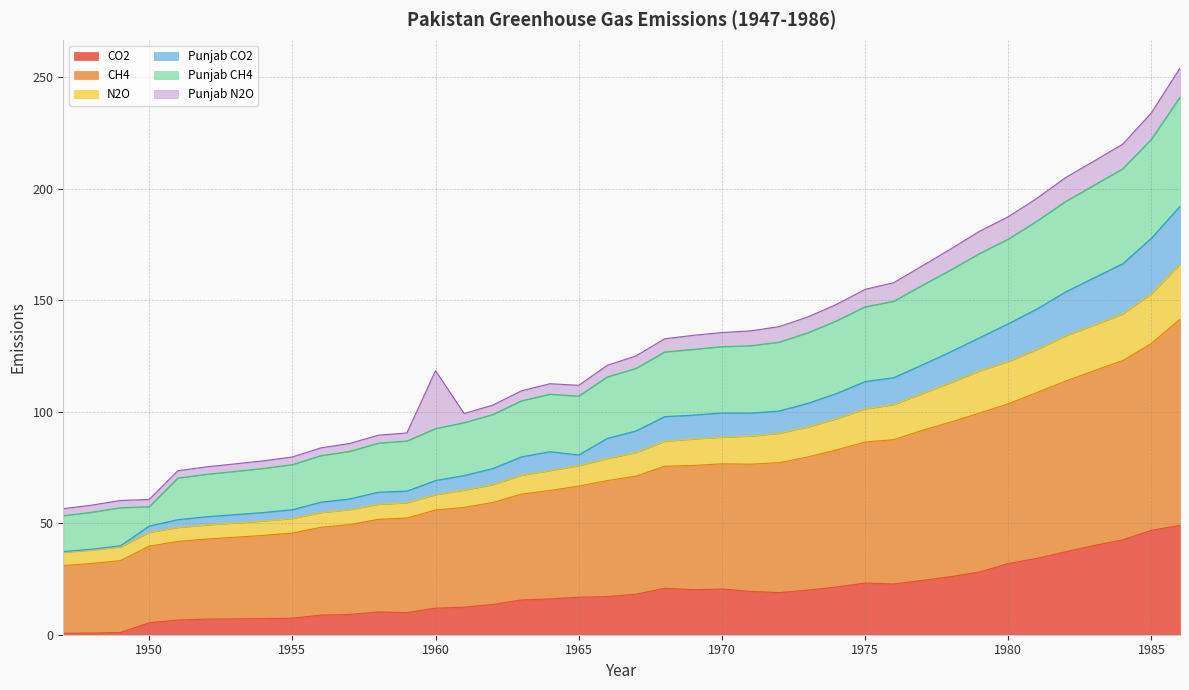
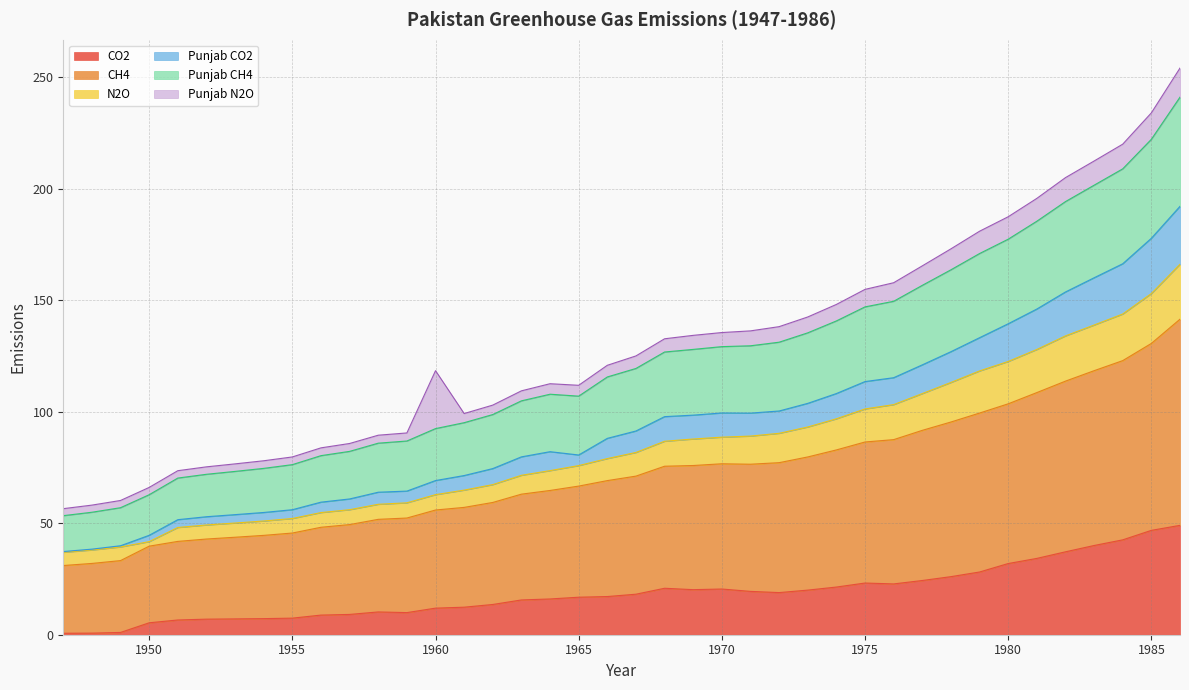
  {
    "N2O": {
-     "1950": 6,
+     "1950": 2,
      "1955": 7,
      "1960": 7,
      "1965": 9,
      "1970": 12,
      "1975": 15,
      "1980": 19,
      "1985": 22
    },
    "Punjab CO2": {
      "1950": 3,
      "1955": 4,
      "1960": 6,
      "1965": 5,
      "1970": 11,
      "1975": 12,
      "1980": 17,
      "1985": 25
    },
    "Punjab CH4": {
-     "1950": 9,
+     "1950": 18,
      "1955": 20,
      "1960": 23,
      "1965": 26,
      "1970": 30,
      "1975": 34,
      "1980": 38,
      "1985": 44
    },
    "Punjab N2O": {
      "1950": 3,
      "1955": 3,
      "1960": 26,
      "1965": 5,
      "1970": 6,
      "1975": 8,
      "1980": 10,
      "1985": 12
    }
  }
